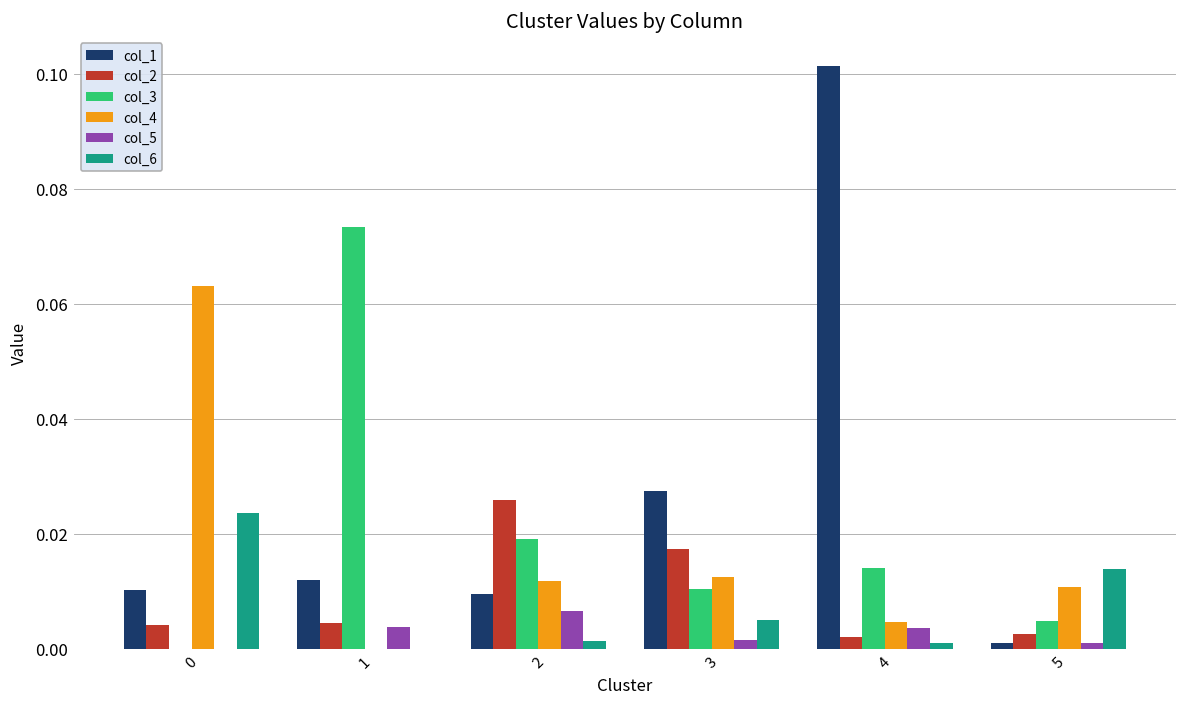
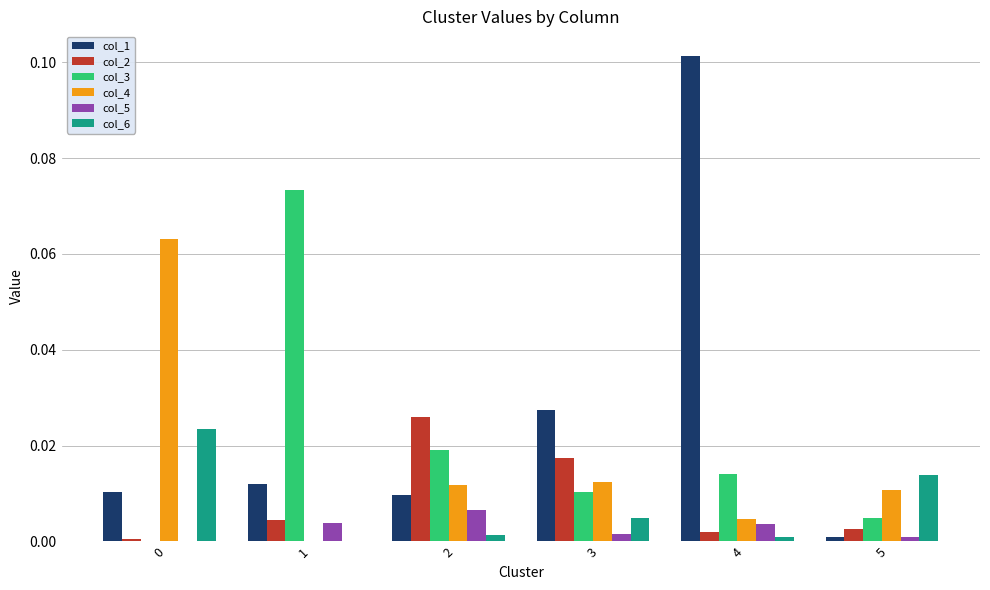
  {
    "col_1": {
      "0": 0.010,
      "1": 0.012,
      "2": 0.010,
      "3": 0.027,
      "4": 0.101,
      "5": 0.001
    },
    "col_2": {
-     "0": 0.004,
+     "0": 0.000,
      "1": 0.004,
      "2": 0.026,
      "3": 0.017,
      "4": 0.002,
      "5": 0.003
    },
    "col_4": {
      "0": 0.063,
      "1": 0.000,
      "2": 0.012,
      "3": 0.012,
      "4": 0.005,
      "5": 0.011
    },
    "col_5": {
      "0": 0.000,
      "1": 0.004,
      "2": 0.007,
      "3": 0.001,
      "4": 0.004,
      "5": 0.001
    }
  }
